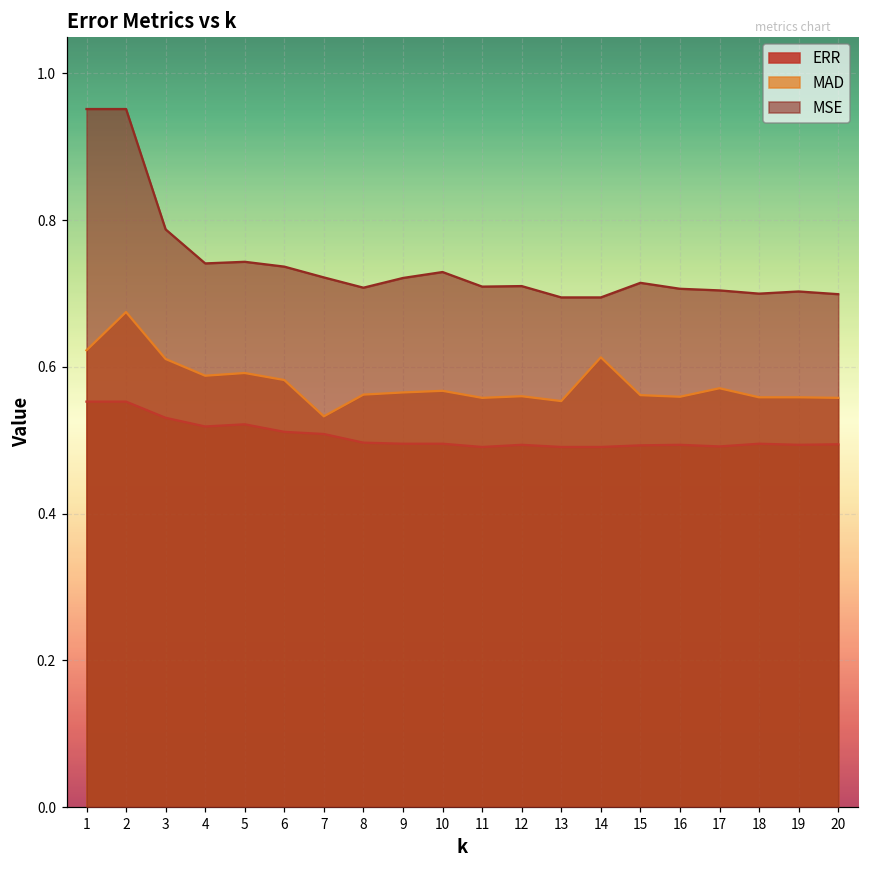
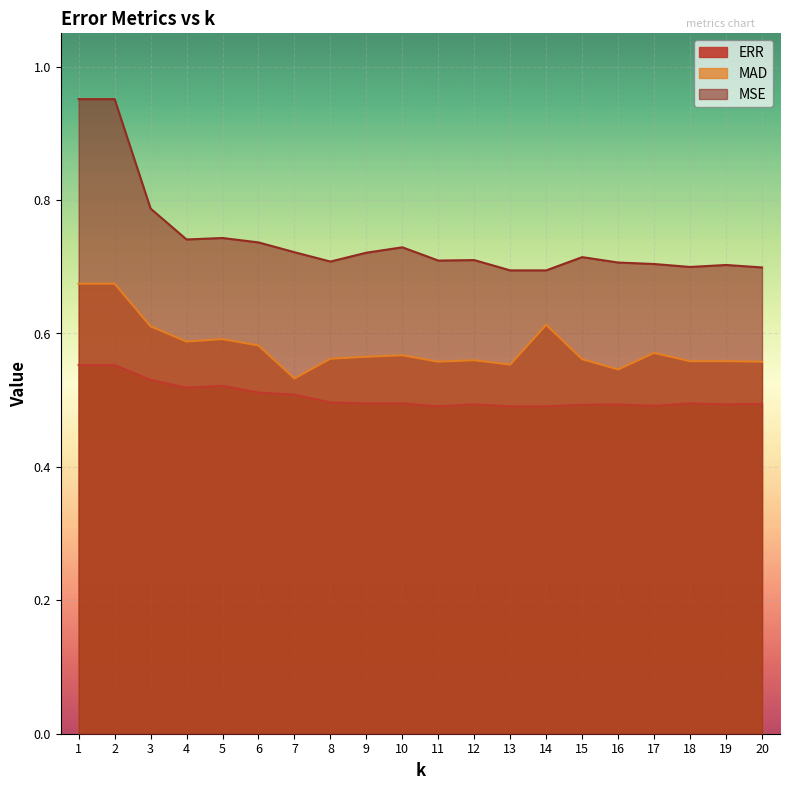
  {
    "MAD": {
-     "1": 0.62,
+     "1": 0.67,
      "2": 0.67,
      "3": 0.61,
      "4": 0.59,
      "5": 0.59,
      "6": 0.58,
      "7": 0.53,
      "8": 0.56,
      "9": 0.57,
      "10": 0.57,
      "11": 0.56,
      "12": 0.56,
      "13": 0.55,
      "14": 0.61,
      "15": 0.56,
-     "16": 0.56,
+     "16": 0.55,
      "17": 0.57,
      "18": 0.56,
      "19": 0.56,
      "20": 0.56
    }
  }
